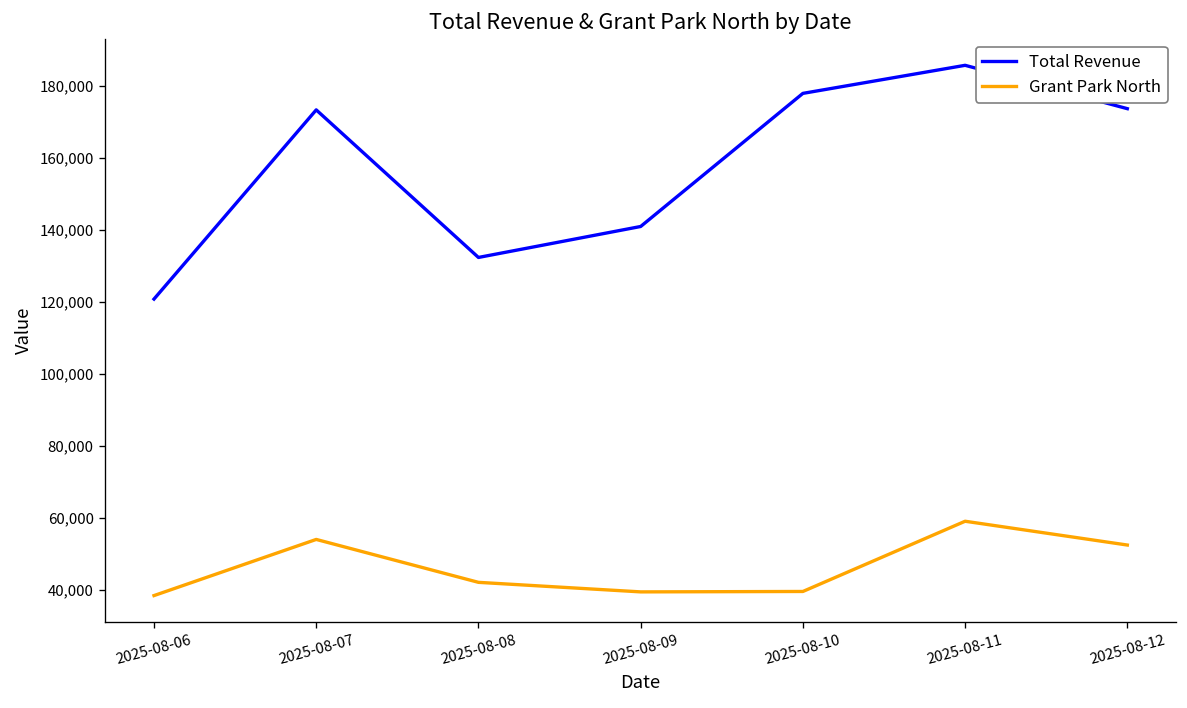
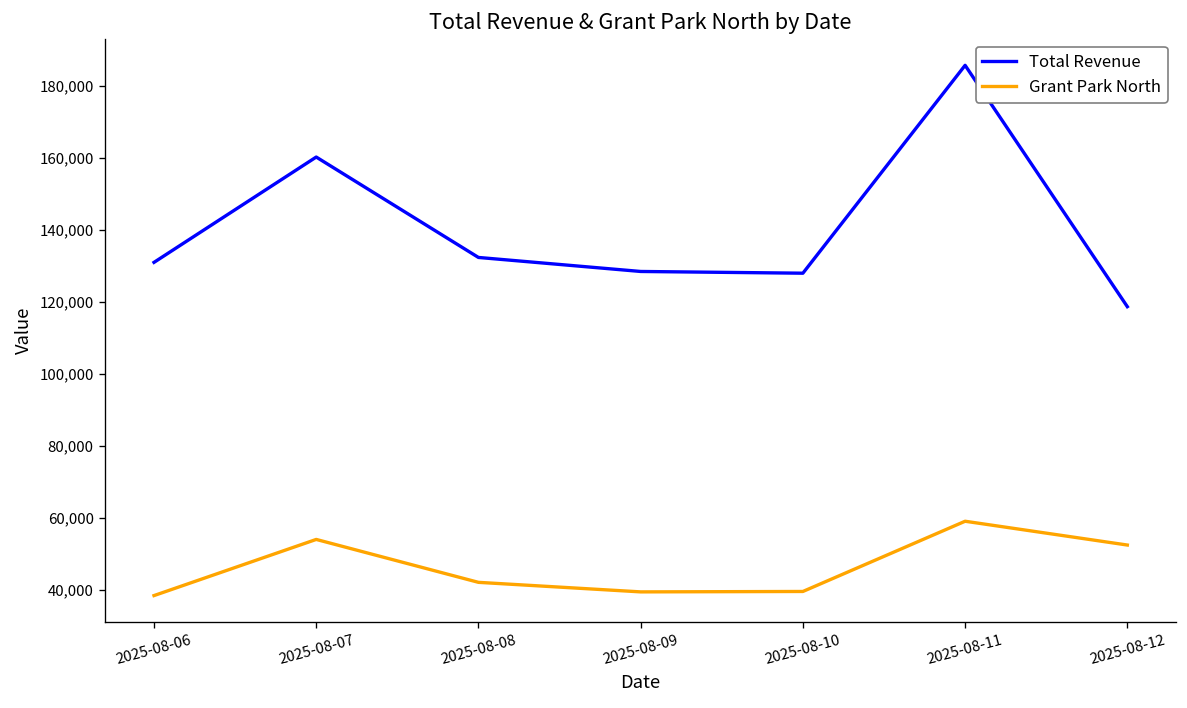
  {
    "Total Revenue": {
-     "2025-08-06": "121,000",
-     "2025-08-07": "173,000",
+     "2025-08-06": "131,000",
+     "2025-08-07": "160,000",
      "2025-08-08": "132,000",
-     "2025-08-09": "141,000",
-     "2025-08-10": "178,000",
+     "2025-08-09": "128,000",
+     "2025-08-10": "128,000",
      "2025-08-11": "186,000",
-     "2025-08-12": "174,000"
+     "2025-08-12": "119,000"
    },
    "Grant Park North": {
      "2025-08-06": "38,000",
      "2025-08-07": "54,000",
      "2025-08-08": "42,000",
      "2025-08-09": "39,000",
      "2025-08-10": "40,000",
      "2025-08-11": "59,000",
      "2025-08-12": "52,000"
    }
  }
